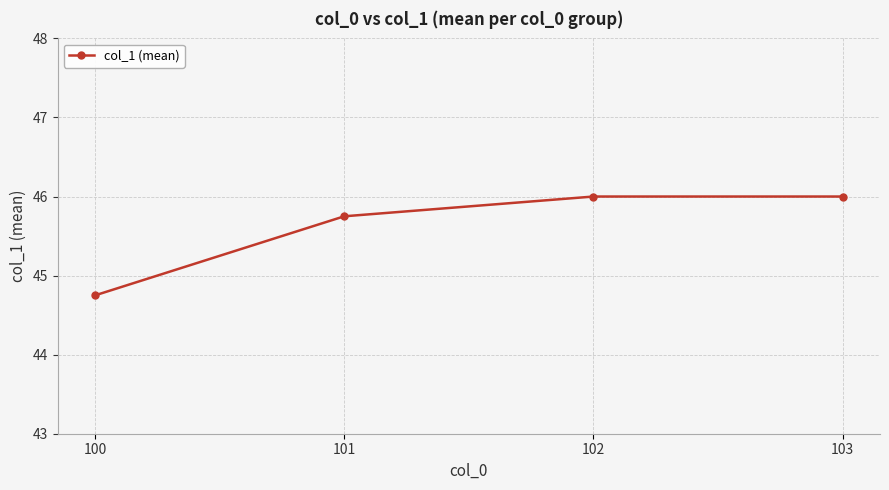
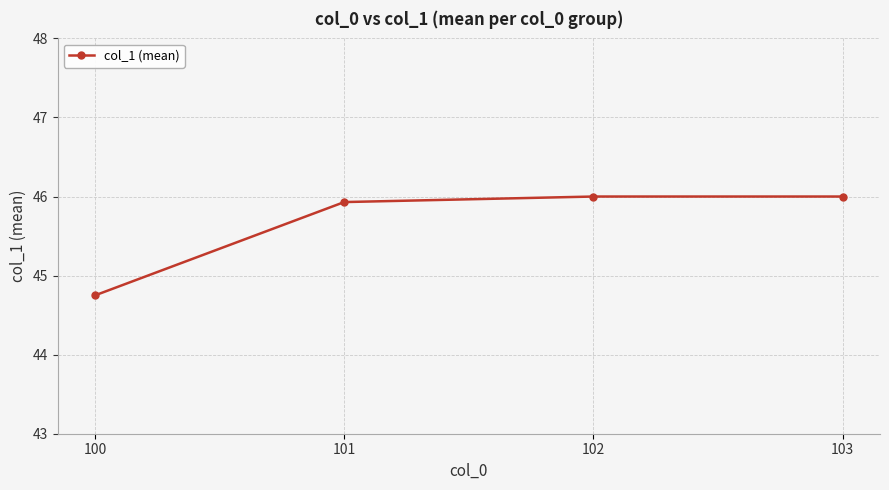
  {
    "100": 44.8,
-   "101": 45.8,
+   "101": 45.9,
    "102": 46.0,
    "103": 46.0
  }
